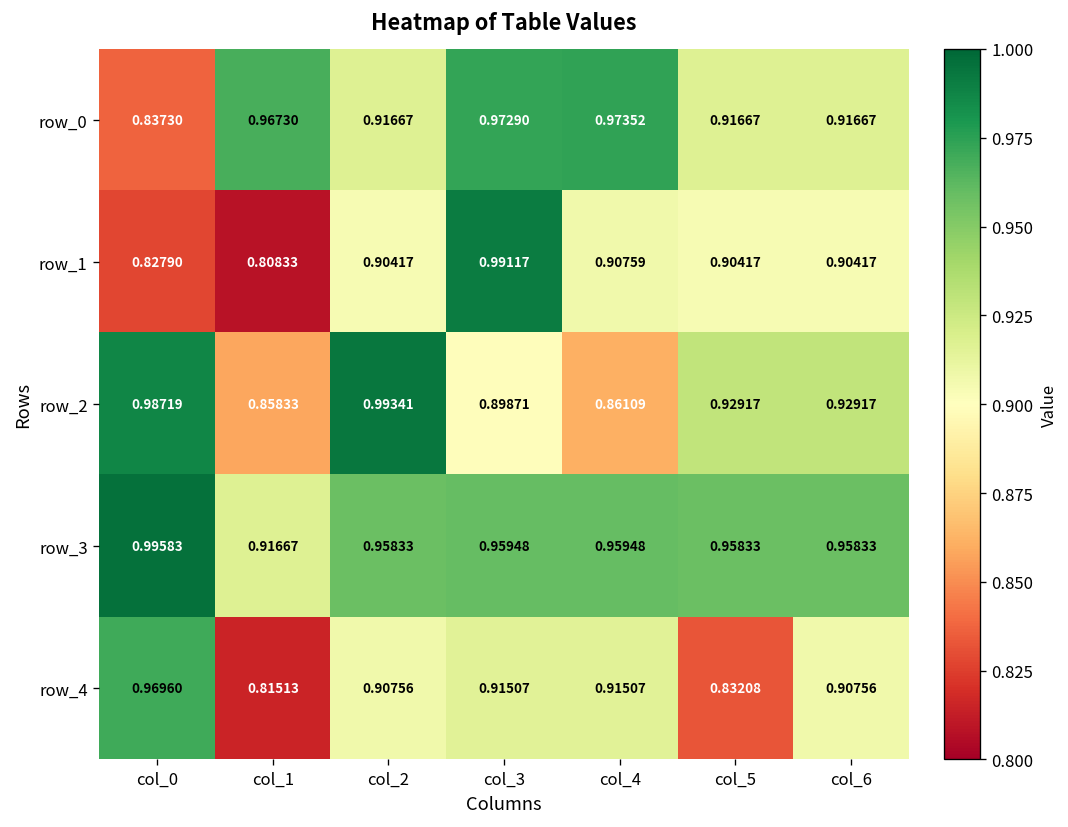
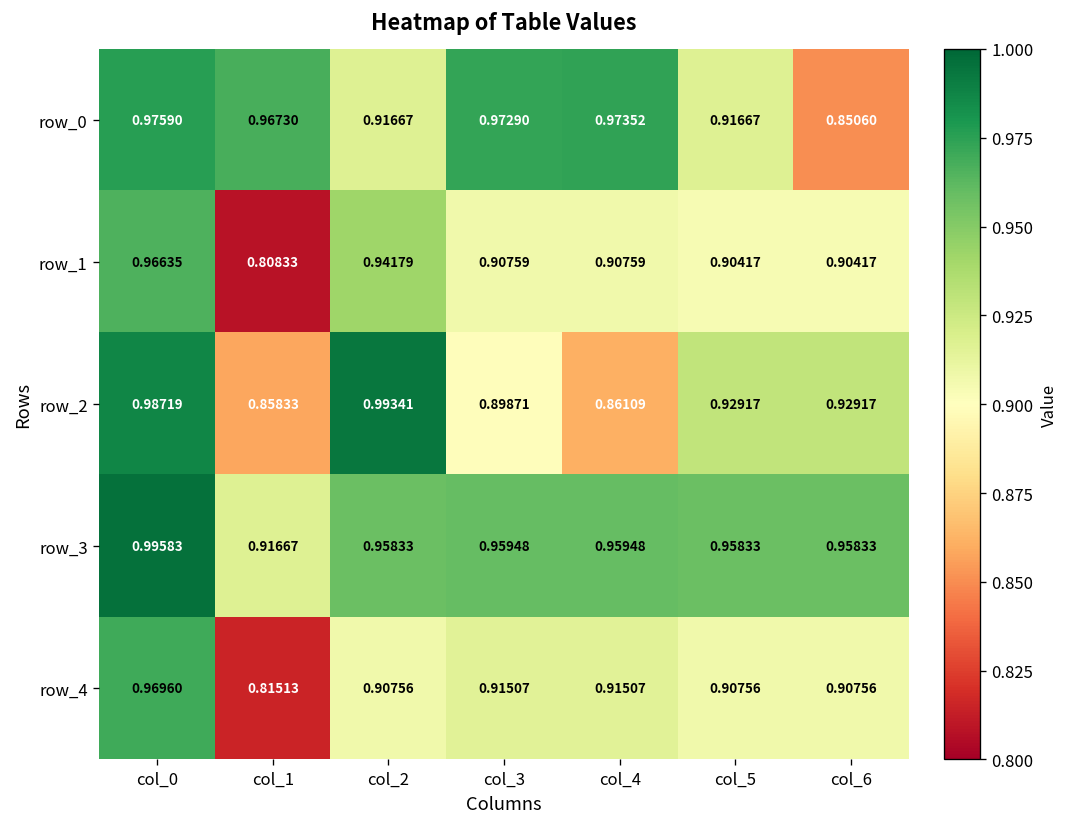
  {
    "row_0": {
-     "col_0": 0.83730,
+     "col_0": 0.97590,
      "col_1": 0.96730,
      "col_2": 0.91667,
      "col_3": 0.97290,
      "col_4": 0.97352,
      "col_5": 0.91667,
-     "col_6": 0.91667
+     "col_6": 0.85060
    },
    "row_1": {
-     "col_0": 0.82790,
+     "col_0": 0.96635,
      "col_1": 0.80833,
-     "col_2": 0.90417,
-     "col_3": 0.99117,
+     "col_2": 0.94179,
+     "col_3": 0.90759,
      "col_4": 0.90759,
      "col_5": 0.90417,
      "col_6": 0.90417
    },
    "row_2": {
      "col_0": 0.98719,
      "col_1": 0.85833,
      "col_2": 0.99341,
      "col_3": 0.89871,
      "col_4": 0.86109,
      "col_5": 0.92917,
      "col_6": 0.92917
    },
    "row_3": {
      "col_0": 0.99583,
      "col_1": 0.91667,
      "col_2": 0.95833,
      "col_3": 0.95948,
      "col_4": 0.95948,
      "col_5": 0.95833,
      "col_6": 0.95833
    },
    "row_4": {
      "col_0": 0.96960,
      "col_1": 0.81513,
      "col_2": 0.90756,
      "col_3": 0.91507,
      "col_4": 0.91507,
-     "col_5": 0.83208,
+     "col_5": 0.90756,
      "col_6": 0.90756
    }
  }
